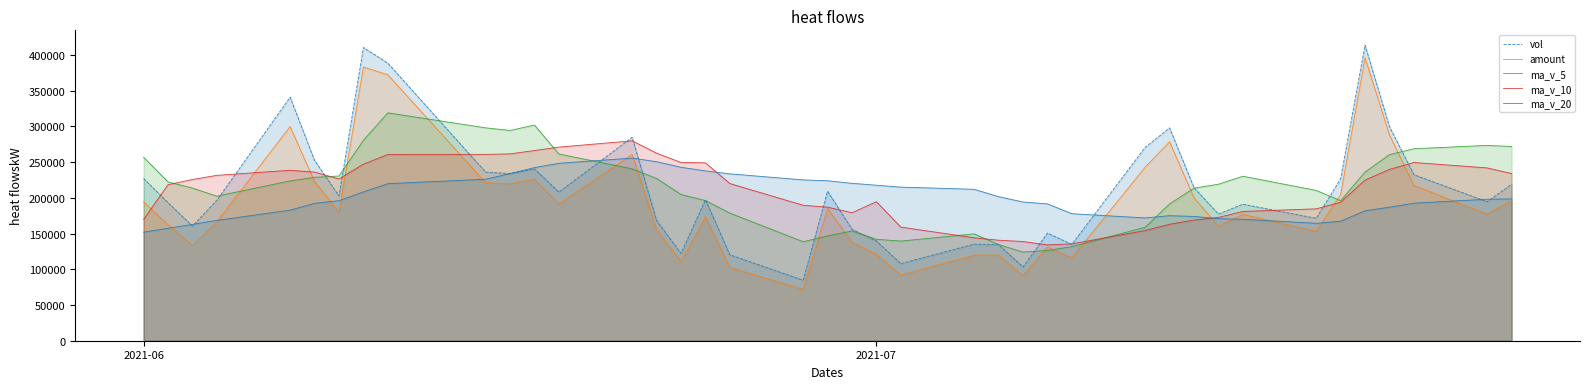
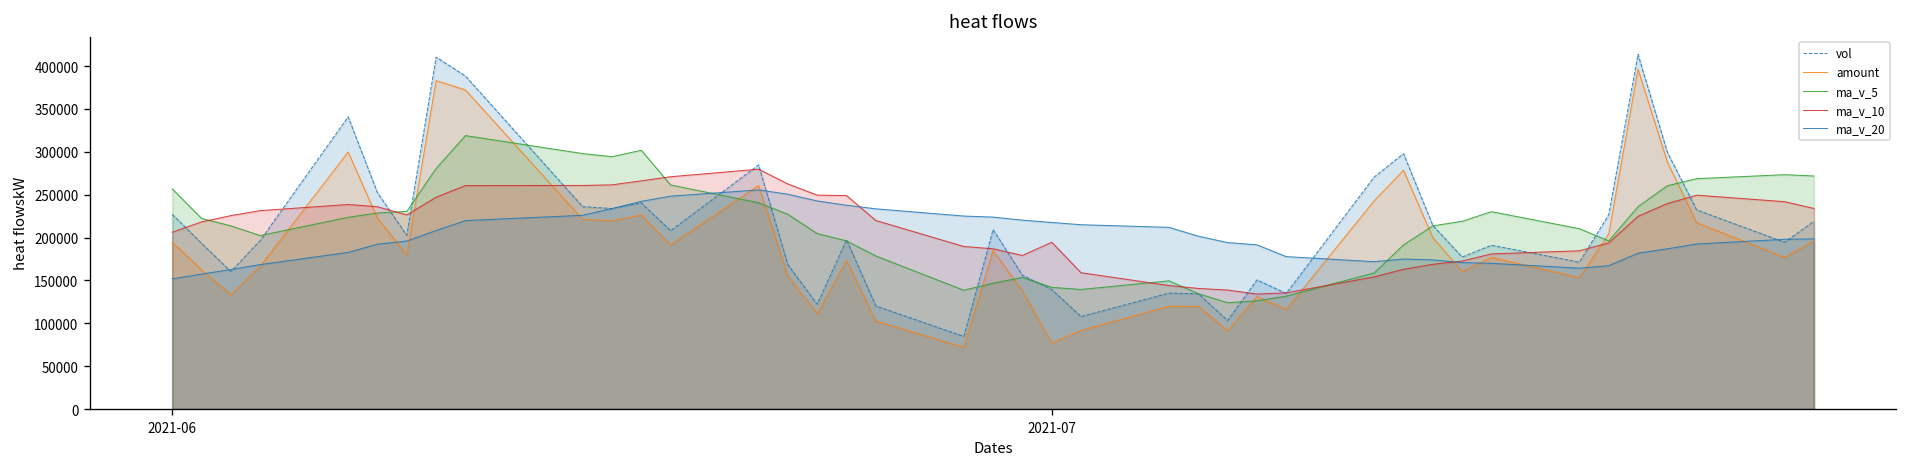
  {
    "amount": {
      "2021-06": 190000,
-     "2021-07": 120000
+     "2021-07": 80000
    },
    "ma_v_5": {
      "2021-06": 260000
    },
    "ma_v_10": {
-     "2021-06": 170000,
+     "2021-06": 210000,
      "2021-07": 190000
    }
  }
